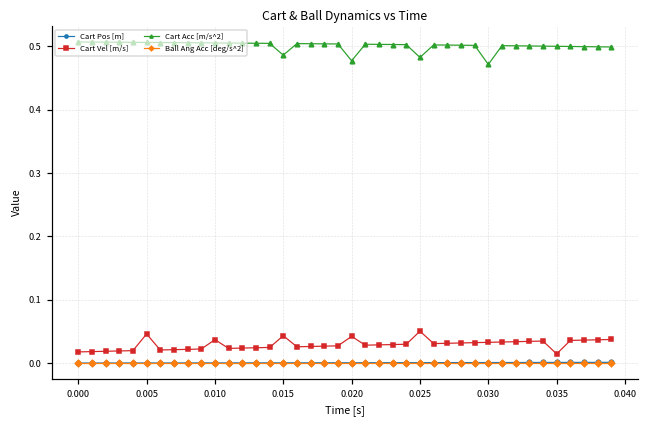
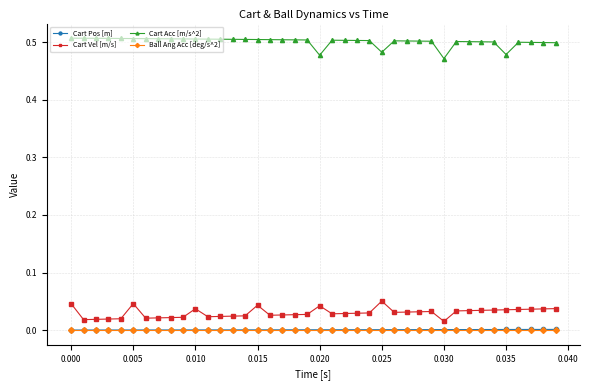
  {
    "Cart Vel [m/s]": {
-     "0.000": 0.02,
+     "0.000": 0.05,
      "0.005": 0.05,
      "0.010": 0.04,
      "0.015": 0.04,
      "0.020": 0.04,
      "0.025": 0.05,
-     "0.030": 0.03,
-     "0.035": 0.01
+     "0.030": 0.02,
+     "0.035": 0.04
    },
    "Cart Acc [m/s^2]": {
-     "0.015": 0.49,
+     "0.015": 0.50,
      "0.020": 0.48,
      "0.025": 0.48,
      "0.030": 0.47,
-     "0.035": 0.50
+     "0.035": 0.48
    }
  }
